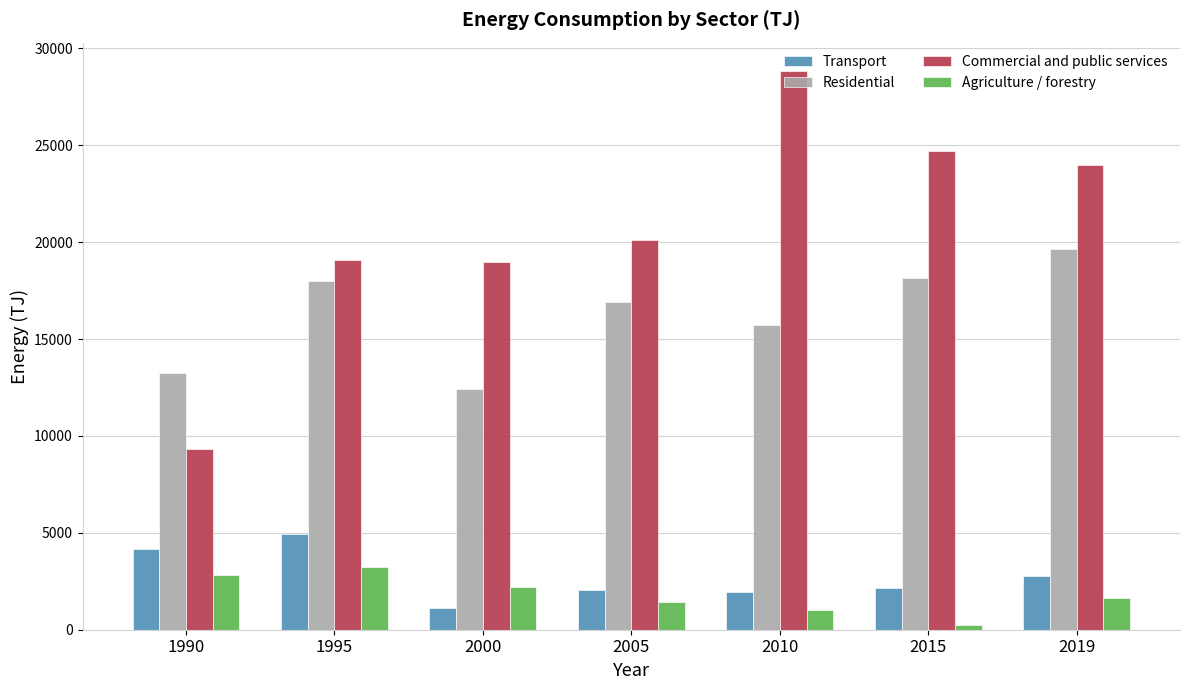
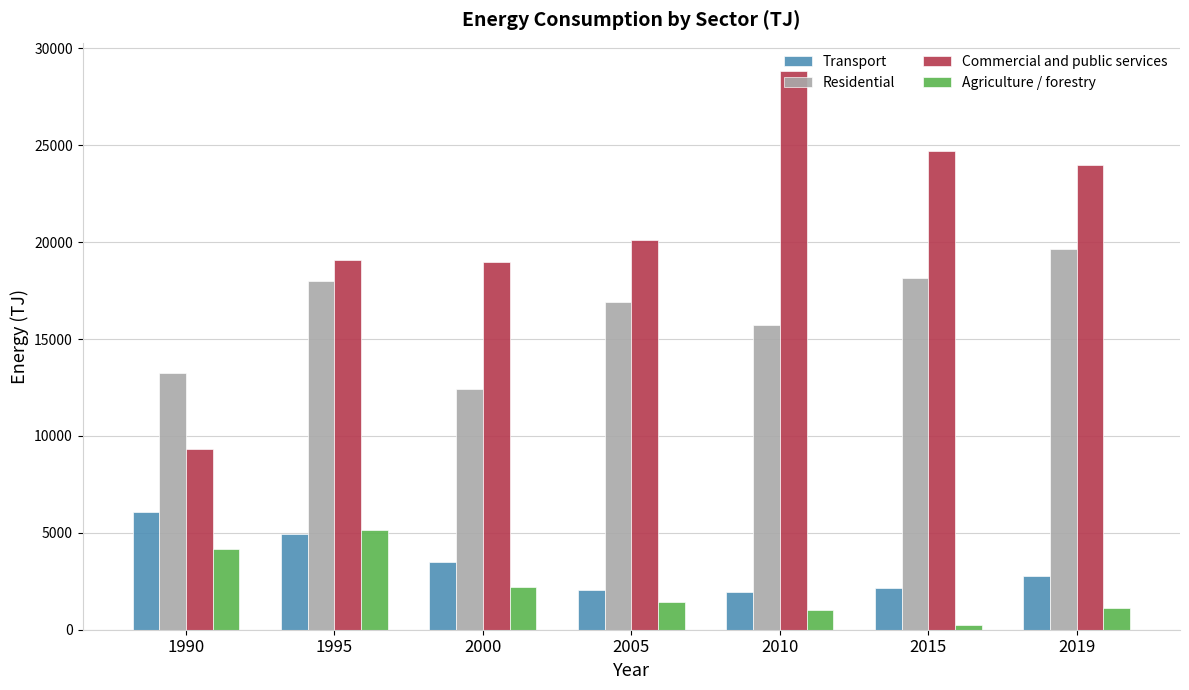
  {
    "Transport": {
-     "1990": 4200,
+     "1990": 6100,
      "1995": 5000,
-     "2000": 1100,
+     "2000": 3500,
      "2005": 2100,
      "2010": 1900,
      "2015": 2200,
      "2019": 2800
    },
    "Residential": {
      "1990": 13200,
      "1995": 18000,
      "2000": 12400,
      "2005": 16900,
      "2010": 15700,
      "2015": 18100,
      "2019": 19600
    },
    "Commercial and public services": {
      "1990": 9300,
      "1995": 19100,
      "2000": 19000,
      "2005": 20100,
      "2010": 28900,
      "2015": 24700,
      "2019": 24000
    },
    "Agriculture / forestry": {
-     "1990": 2800,
-     "1995": 3300,
+     "1990": 4100,
+     "1995": 5200,
      "2000": 2200,
      "2005": 1400,
      "2010": 1000,
      "2015": 200,
-     "2019": 1600
+     "2019": 1100
    }
  }
